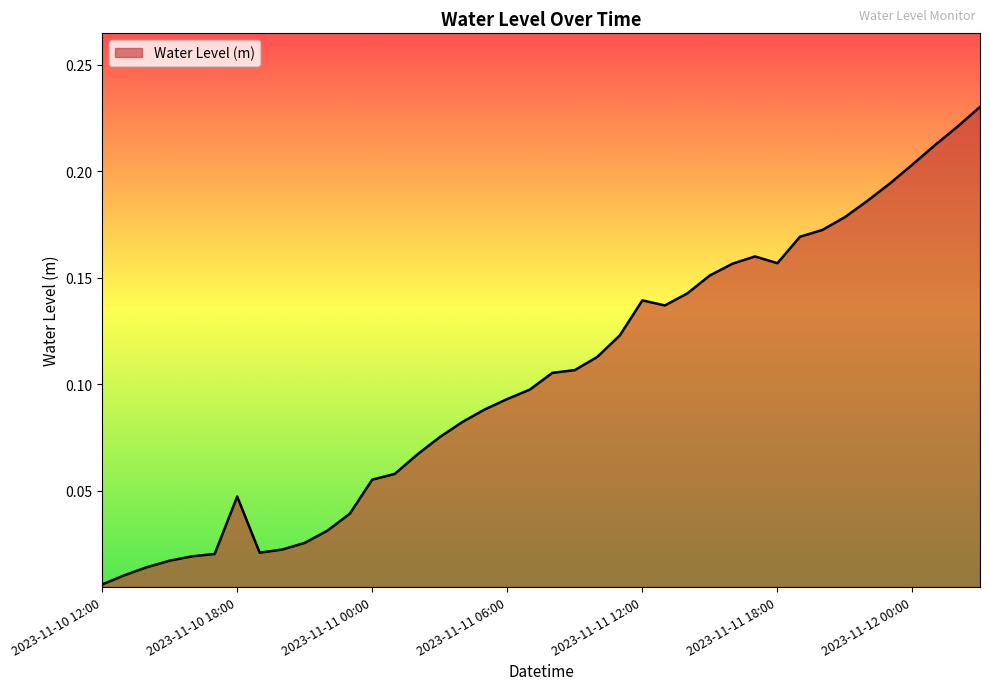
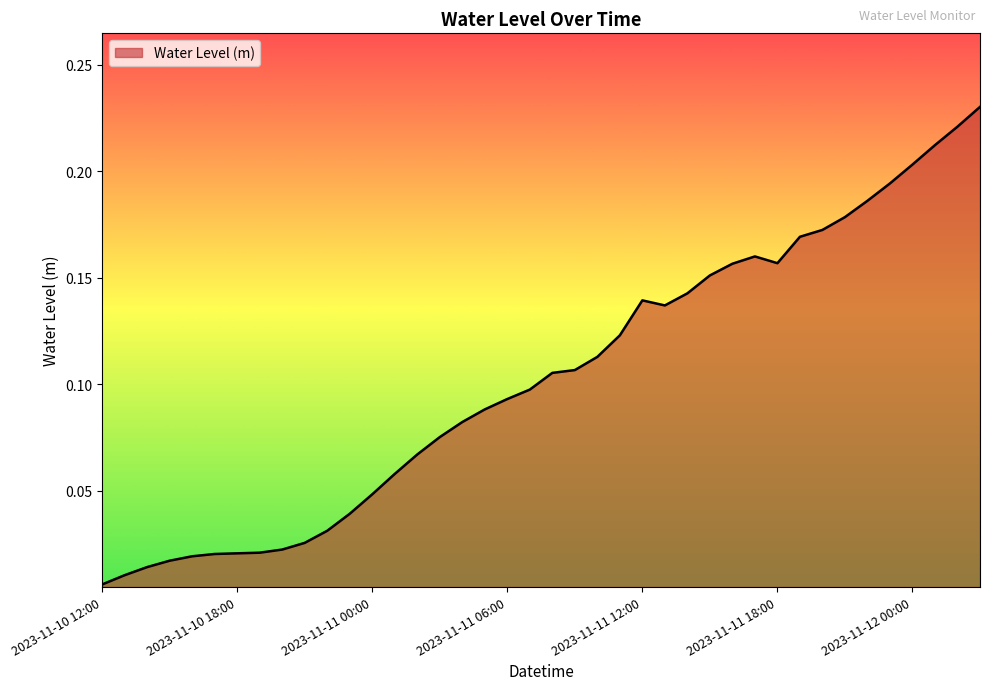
  {
    "2023-11-10 12:00": 0.006,
-   "2023-11-10 18:00": 0.047,
-   "2023-11-11 00:00": 0.055,
+   "2023-11-10 18:00": 0.021,
+   "2023-11-11 00:00": 0.048,
    "2023-11-11 06:00": 0.093,
    "2023-11-11 12:00": 0.139,
    "2023-11-11 18:00": 0.157,
    "2023-11-12 00:00": 0.203
  }
